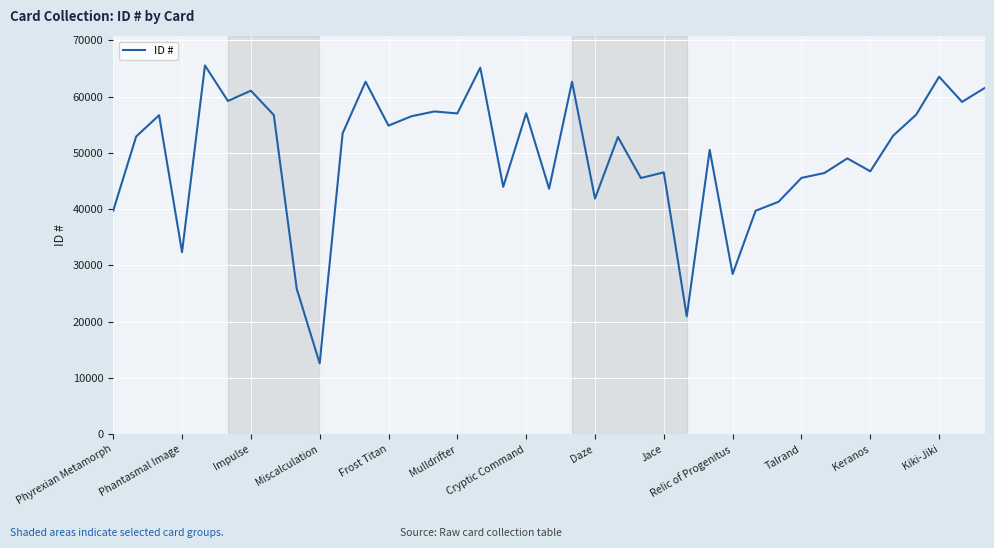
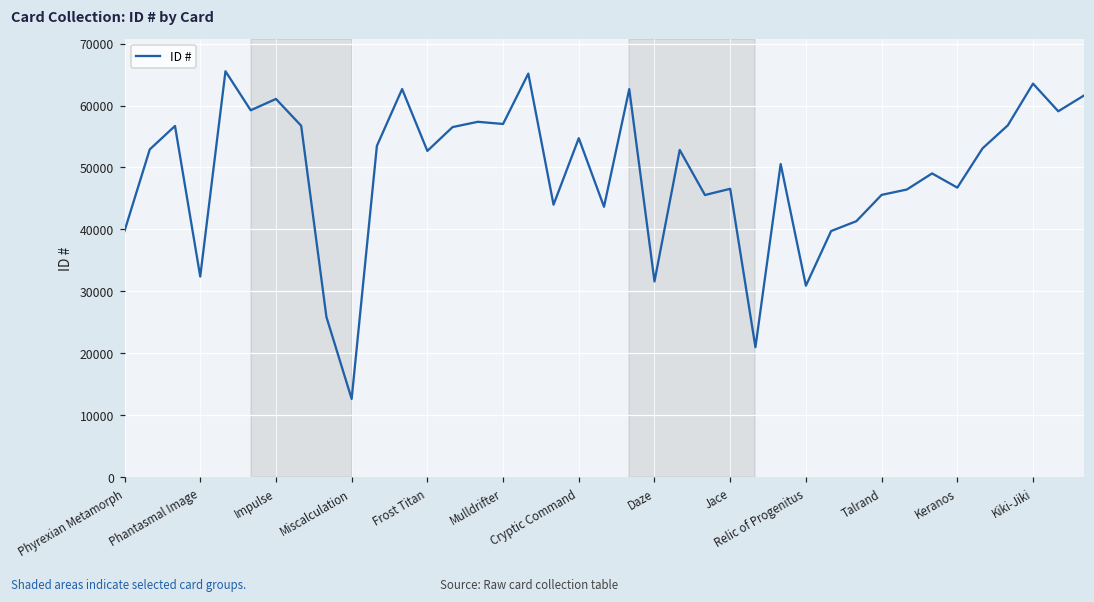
  {
    "Phyrexian Metamorph": 40000,
    "Phantasmal Image": 32000,
    "Impulse": 61000,
    "Miscalculation": 13000,
-   "Frost Titan": 55000,
+   "Frost Titan": 53000,
    "Mulldrifter": 57000,
-   "Cryptic Command": 57000,
-   "Daze": 42000,
+   "Cryptic Command": 55000,
+   "Daze": 32000,
    "Jace": 47000,
-   "Relic of Progenitus": 28000,
+   "Relic of Progenitus": 31000,
    "Talrand": 46000,
    "Keranos": 47000,
    "Kiki-Jiki": 64000
  }
